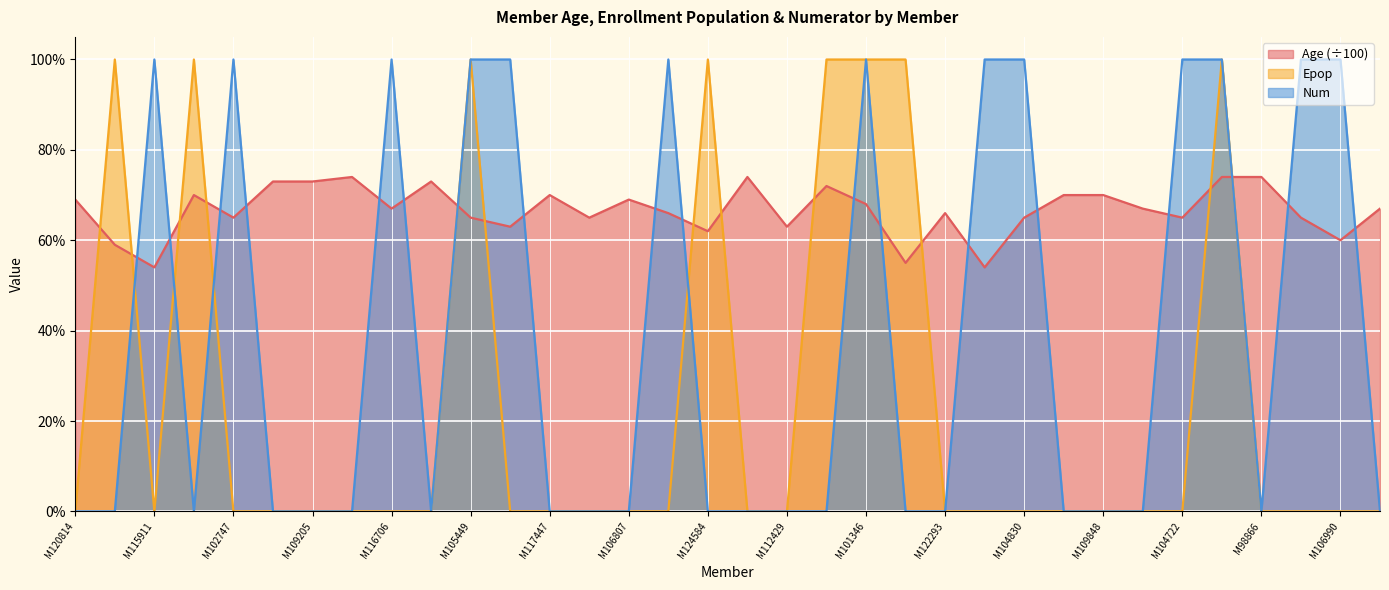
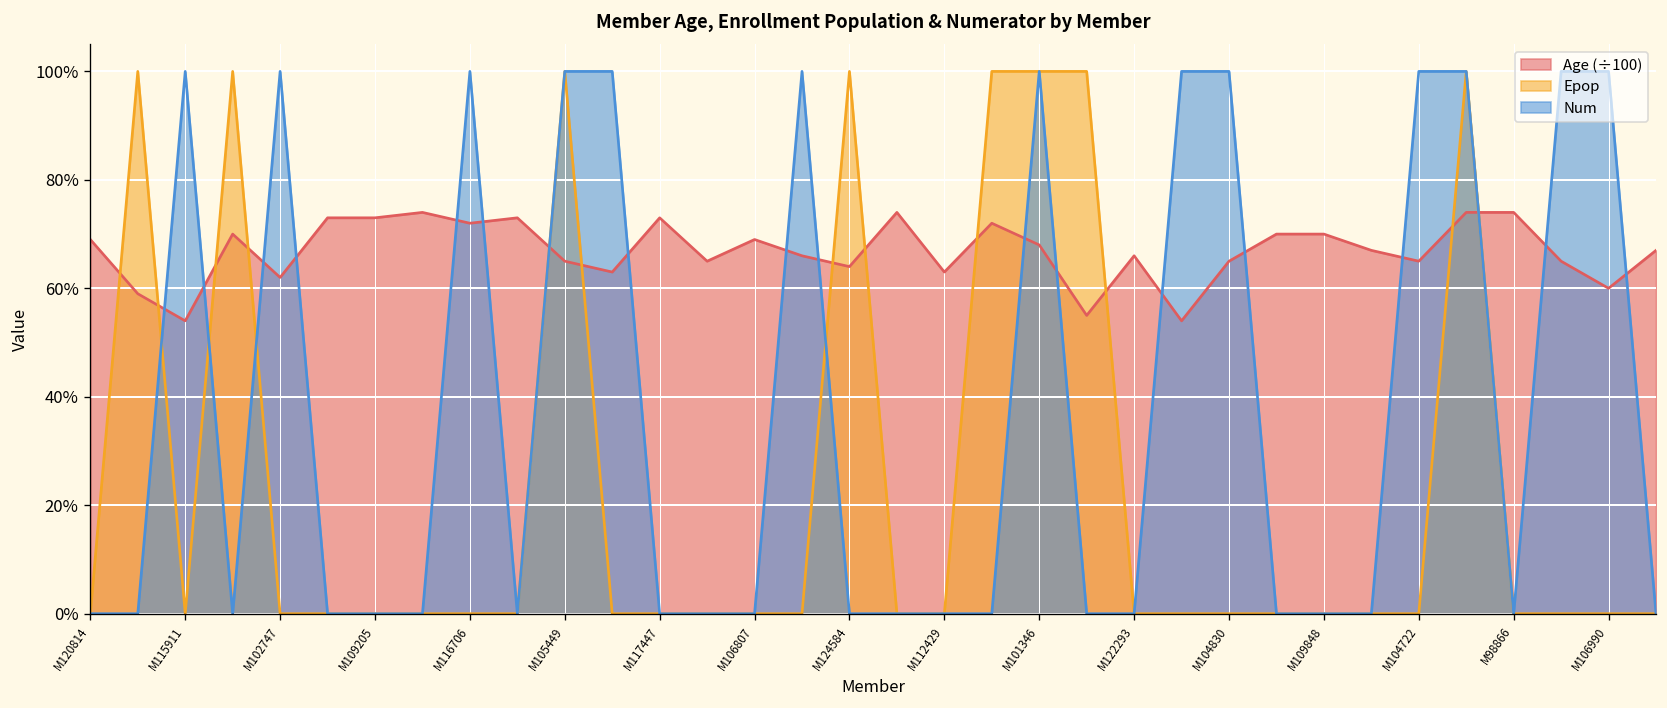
  {
    "Age (÷100)": {
      "M120814": "69%",
      "M115911": "54%",
-     "M102747": "65%",
+     "M102747": "62%",
      "M109205": "73%",
-     "M116706": "67%",
+     "M116706": "72%",
      "M105449": "65%",
-     "M117447": "70%",
+     "M117447": "73%",
      "M106807": "69%",
-     "M124584": "62%",
+     "M124584": "64%",
      "M112429": "63%",
      "M101346": "68%",
      "M122293": "66%",
      "M104830": "65%",
      "M109848": "70%",
      "M104722": "65%",
      "M98866": "74%",
      "M106990": "60%"
    },
    "Epop": {
      "M115911": "0%",
      "M102747": "0%",
      "M116706": "0%",
      "M124584": "100%",
      "M104830": "0%",
      "M104722": "0%",
      "M106990": "0%"
    },
    "Num": {
      "M115911": "100%",
      "M102747": "100%",
      "M116706": "100%",
      "M124584": "0%",
      "M104830": "100%",
      "M104722": "100%"
    }
  }
